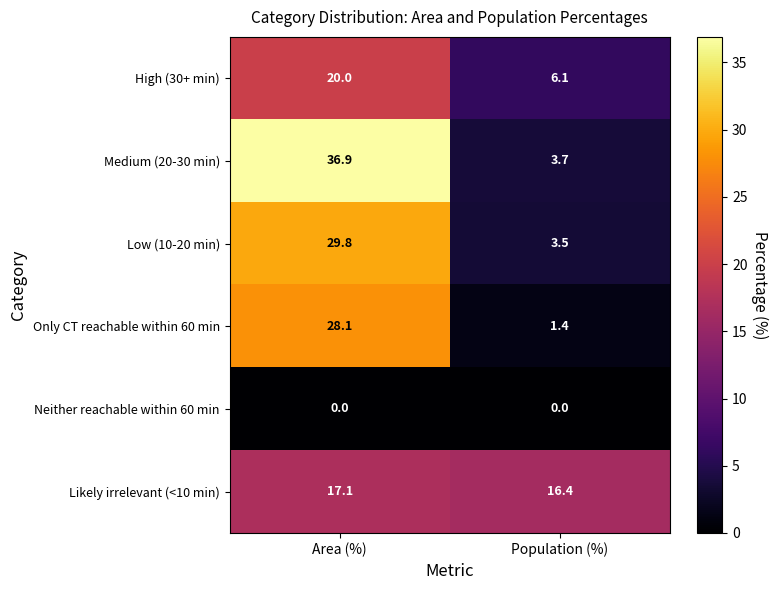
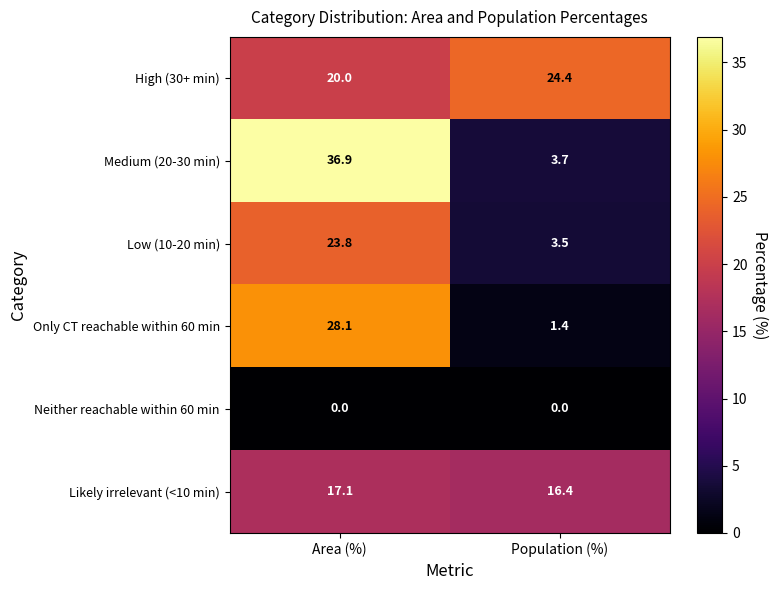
  {
    "High (30+ min)": {
      "Area (%)": 20.0,
-     "Population (%)": 6.1
+     "Population (%)": 24.4
    },
    "Medium (20-30 min)": {
      "Area (%)": 36.9,
      "Population (%)": 3.7
    },
    "Low (10-20 min)": {
-     "Area (%)": 29.8,
+     "Area (%)": 23.8,
      "Population (%)": 3.5
    },
    "Only CT reachable within 60 min": {
      "Area (%)": 28.1,
      "Population (%)": 1.4
    },
    "Neither reachable within 60 min": {
      "Area (%)": 0.0,
      "Population (%)": 0.0
    },
    "Likely irrelevant (<10 min)": {
      "Area (%)": 17.1,
      "Population (%)": 16.4
    }
  }
